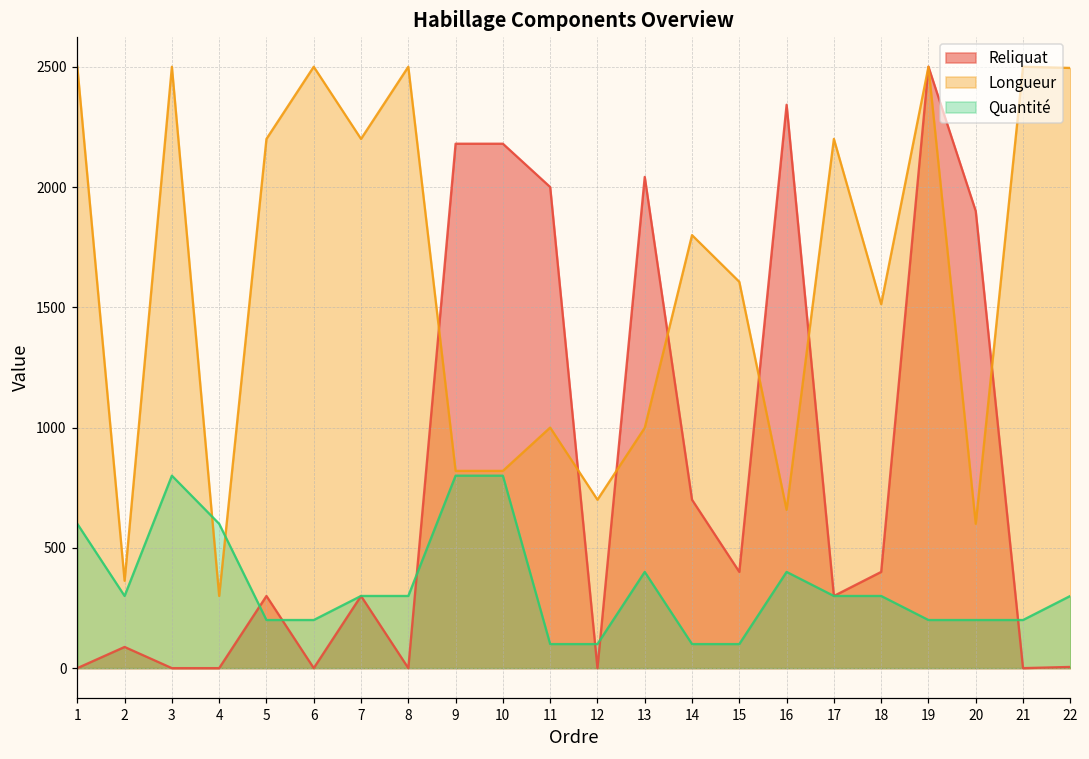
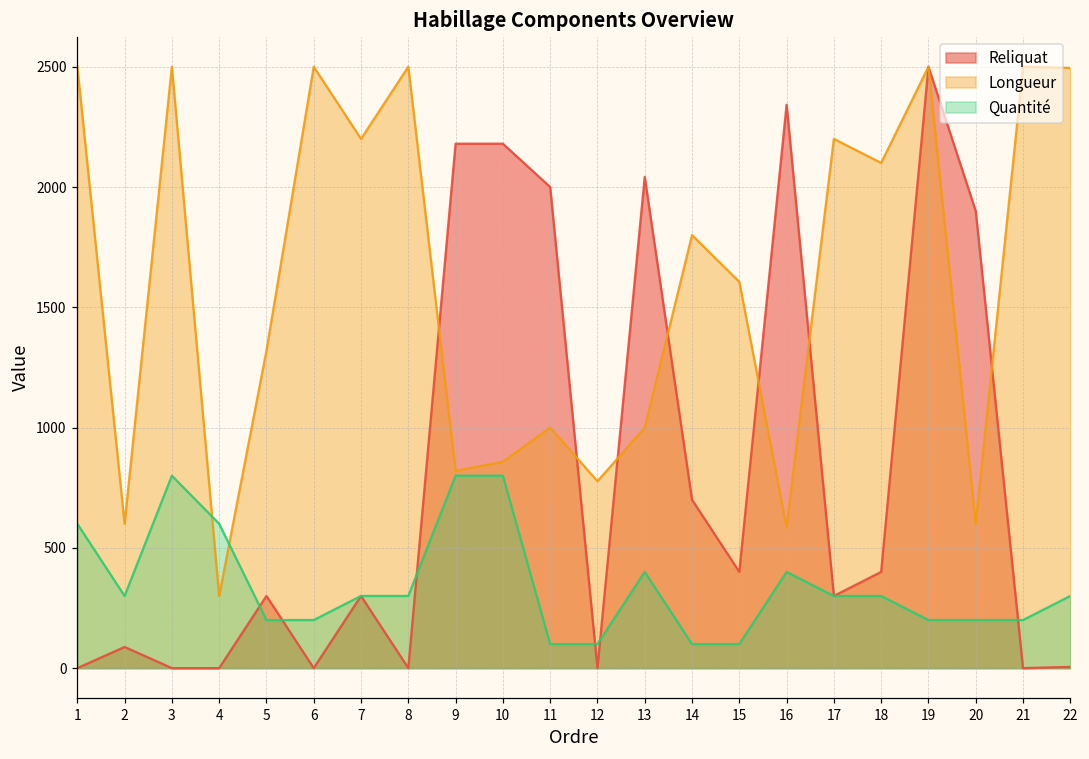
  {
    "Reliquat": {
      "1": 0,
      "2": 90,
      "3": 0,
      "4": 0,
      "5": 300,
      "6": 0,
      "8": 0,
      "9": 2180,
      "10": 2180,
      "11": 2000,
      "12": 0,
      "13": 2040,
      "14": 700,
      "15": 400,
      "16": 2340,
      "18": 400,
      "20": 1900,
      "21": 0,
      "22": 10
    },
    "Longueur": {
      "1": 2500,
-     "2": 360,
+     "2": 600,
      "3": 2500,
      "4": 300,
-     "5": 2200,
+     "5": 1320,
      "6": 2500,
      "7": 2200,
      "8": 2500,
      "9": 820,
-     "10": 820,
+     "10": 860,
      "11": 1000,
-     "12": 700,
+     "12": 780,
      "13": 1000,
      "14": 1800,
      "15": 1610,
-     "16": 660,
+     "16": 590,
      "17": 2200,
-     "18": 1510,
+     "18": 2100,
      "20": 600,
      "22": 2500
    },
    "Quantité": {
      "1": 600,
      "2": 300,
      "3": 800,
      "4": 600,
      "5": 200,
      "6": 200,
      "8": 300,
      "9": 800,
      "10": 800,
      "11": 100,
      "12": 100,
      "13": 400,
      "14": 100,
      "15": 100,
      "16": 400,
      "18": 300,
      "19": 200,
      "20": 200,
      "21": 200,
      "22": 300
    }
  }
